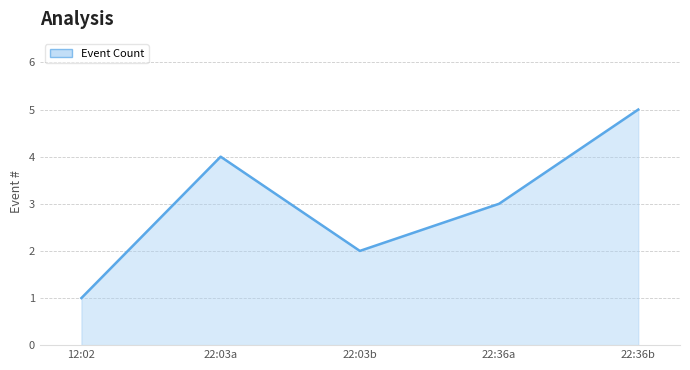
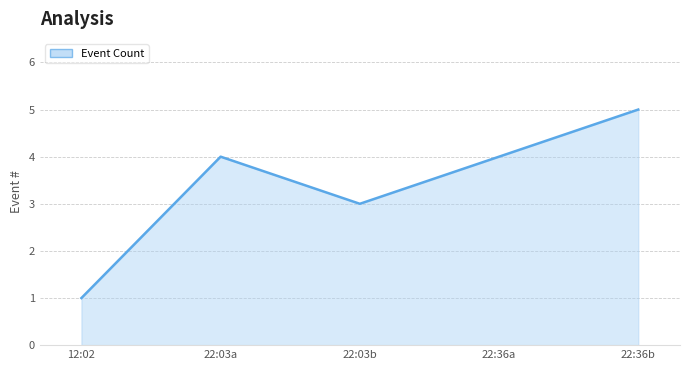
  {
    "12:02": 1,
    "22:03a": 4,
-   "22:03b": 2,
-   "22:36a": 3,
+   "22:03b": 3,
+   "22:36a": 4,
    "22:36b": 5
  }
